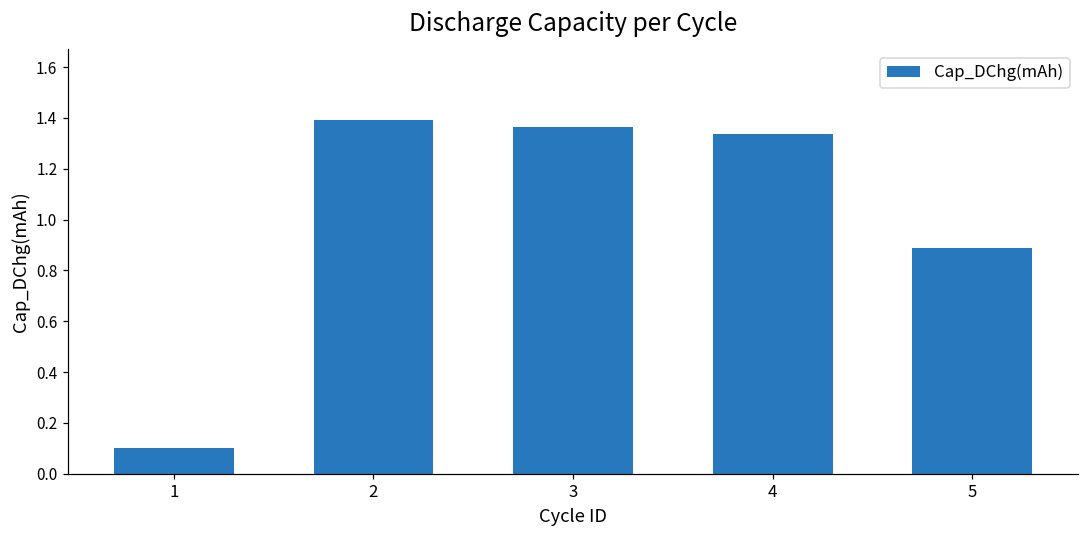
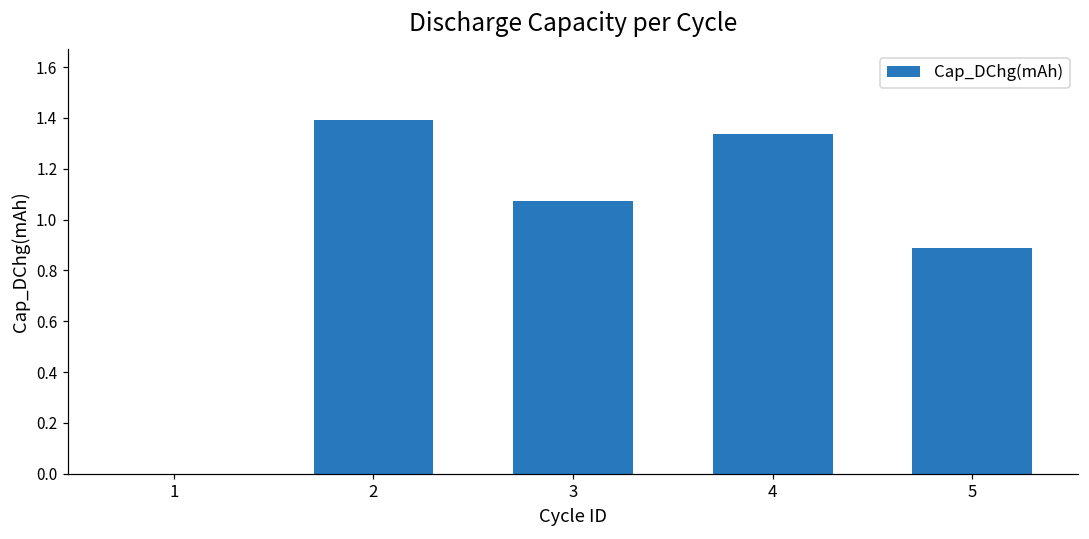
  {
-   "1": 0.1,
+   "1": 0.0,
    "2": 1.39,
-   "3": 1.37,
+   "3": 1.07,
    "4": 1.34,
    "5": 0.89
  }
